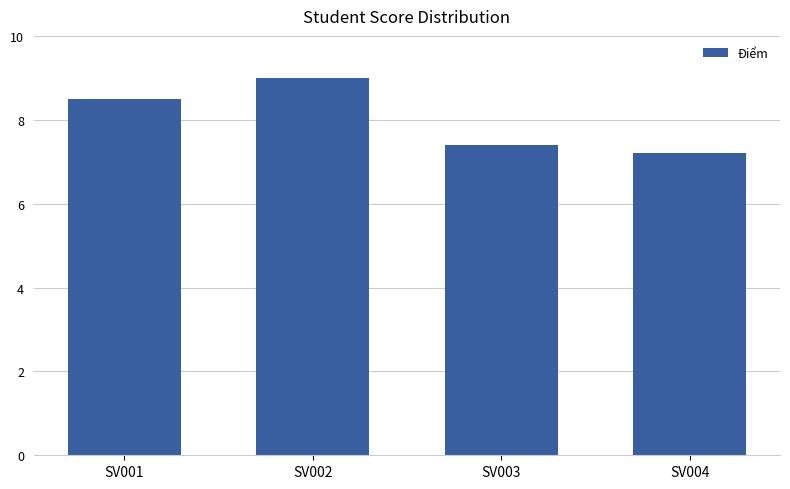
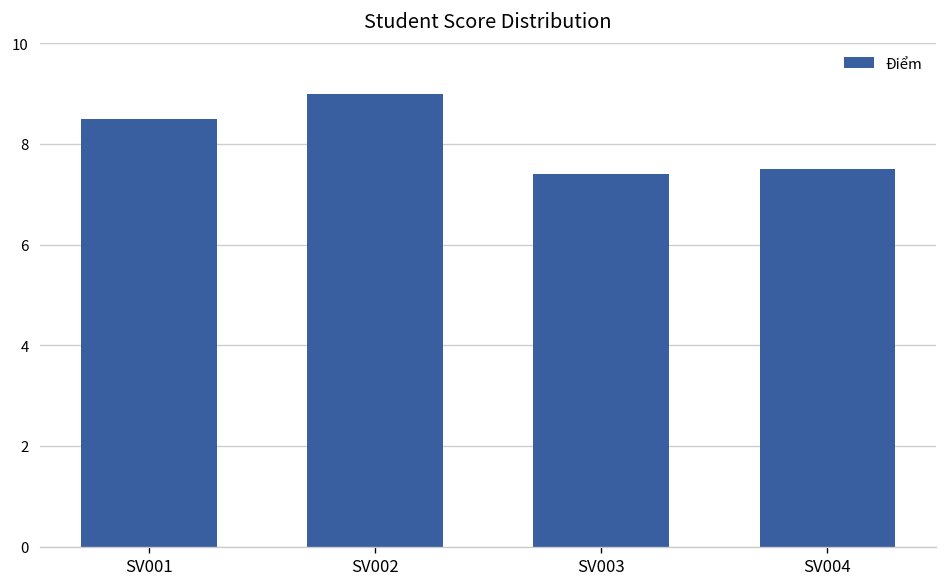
  {
    "SV001": 8.5,
    "SV002": 9.0,
    "SV003": 7.4,
-   "SV004": 7.2
+   "SV004": 7.5
  }
